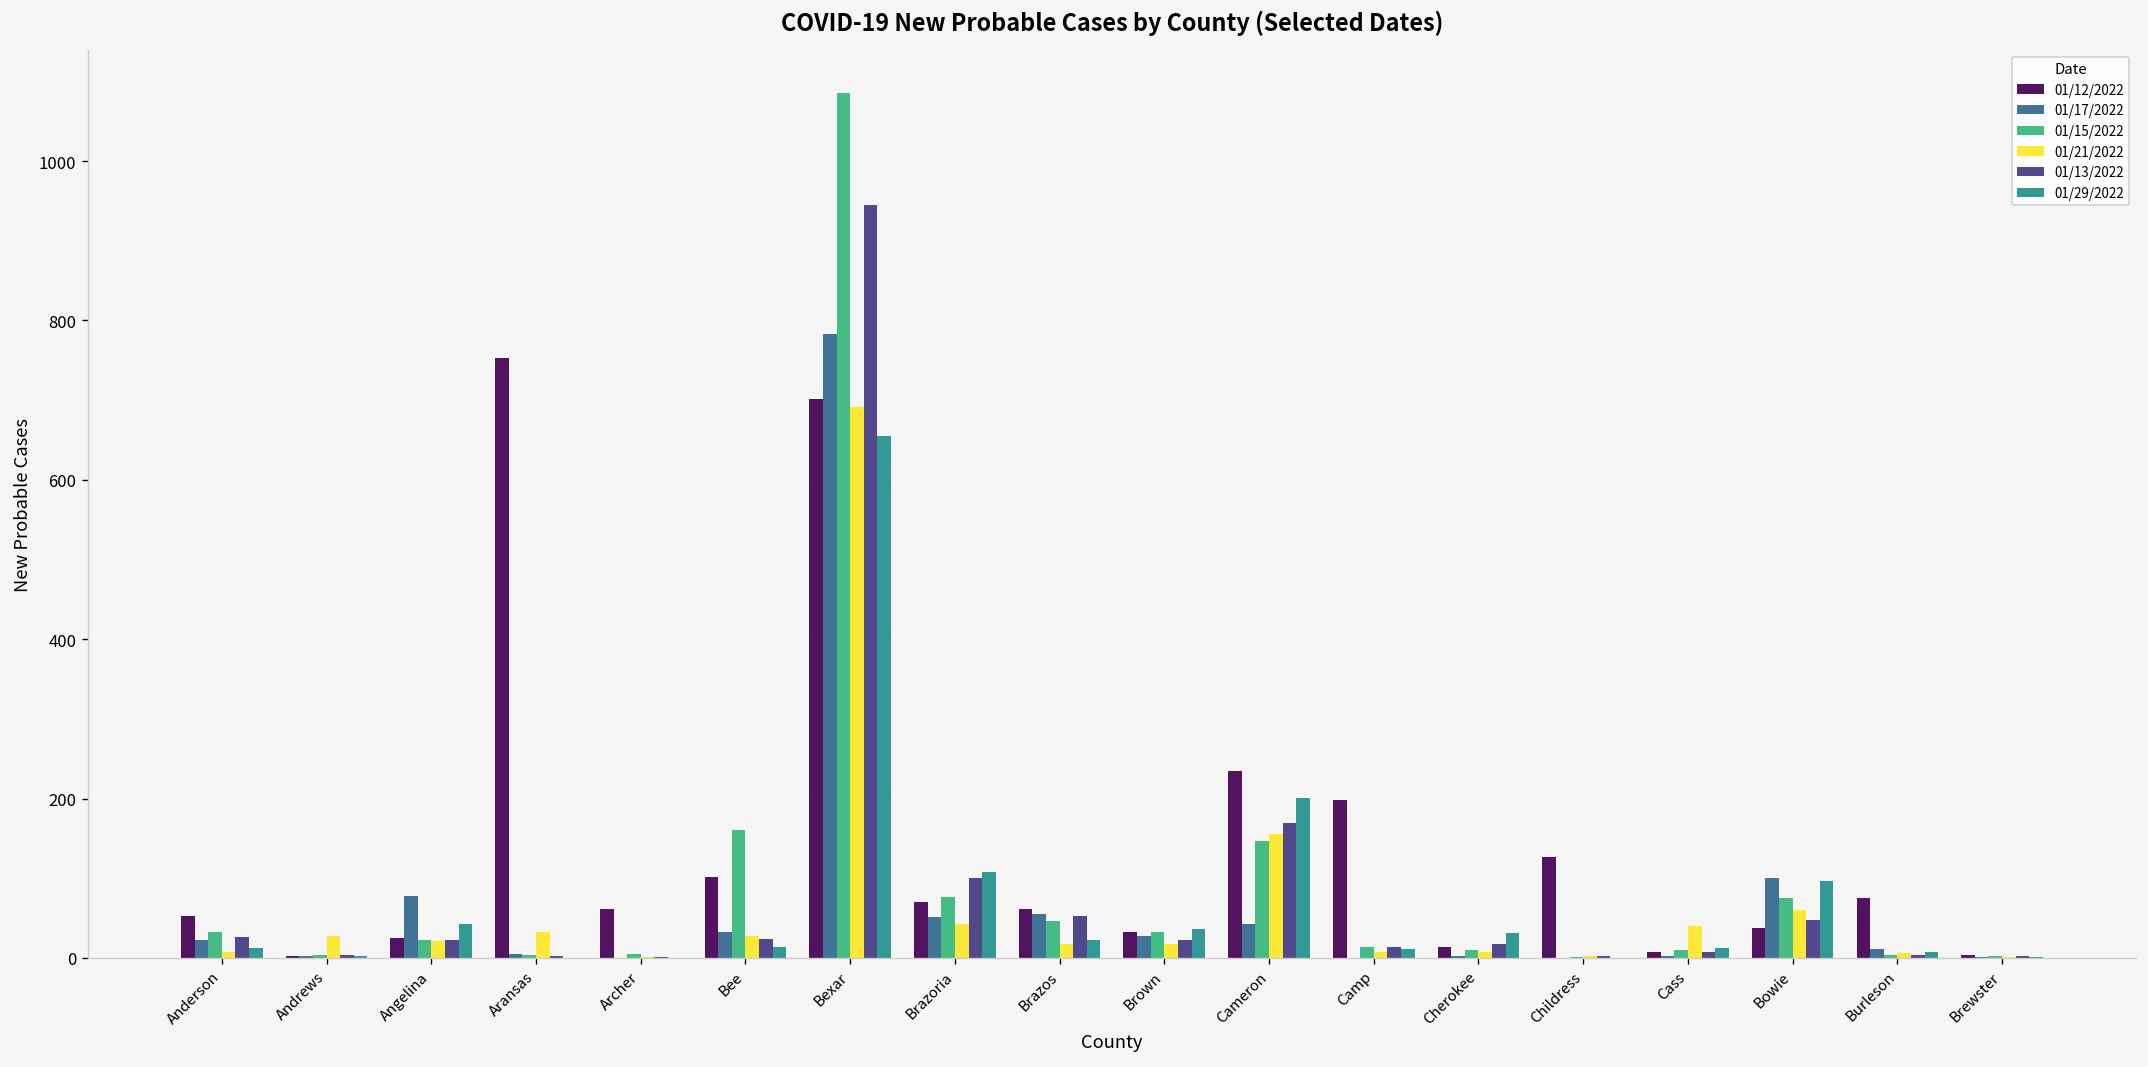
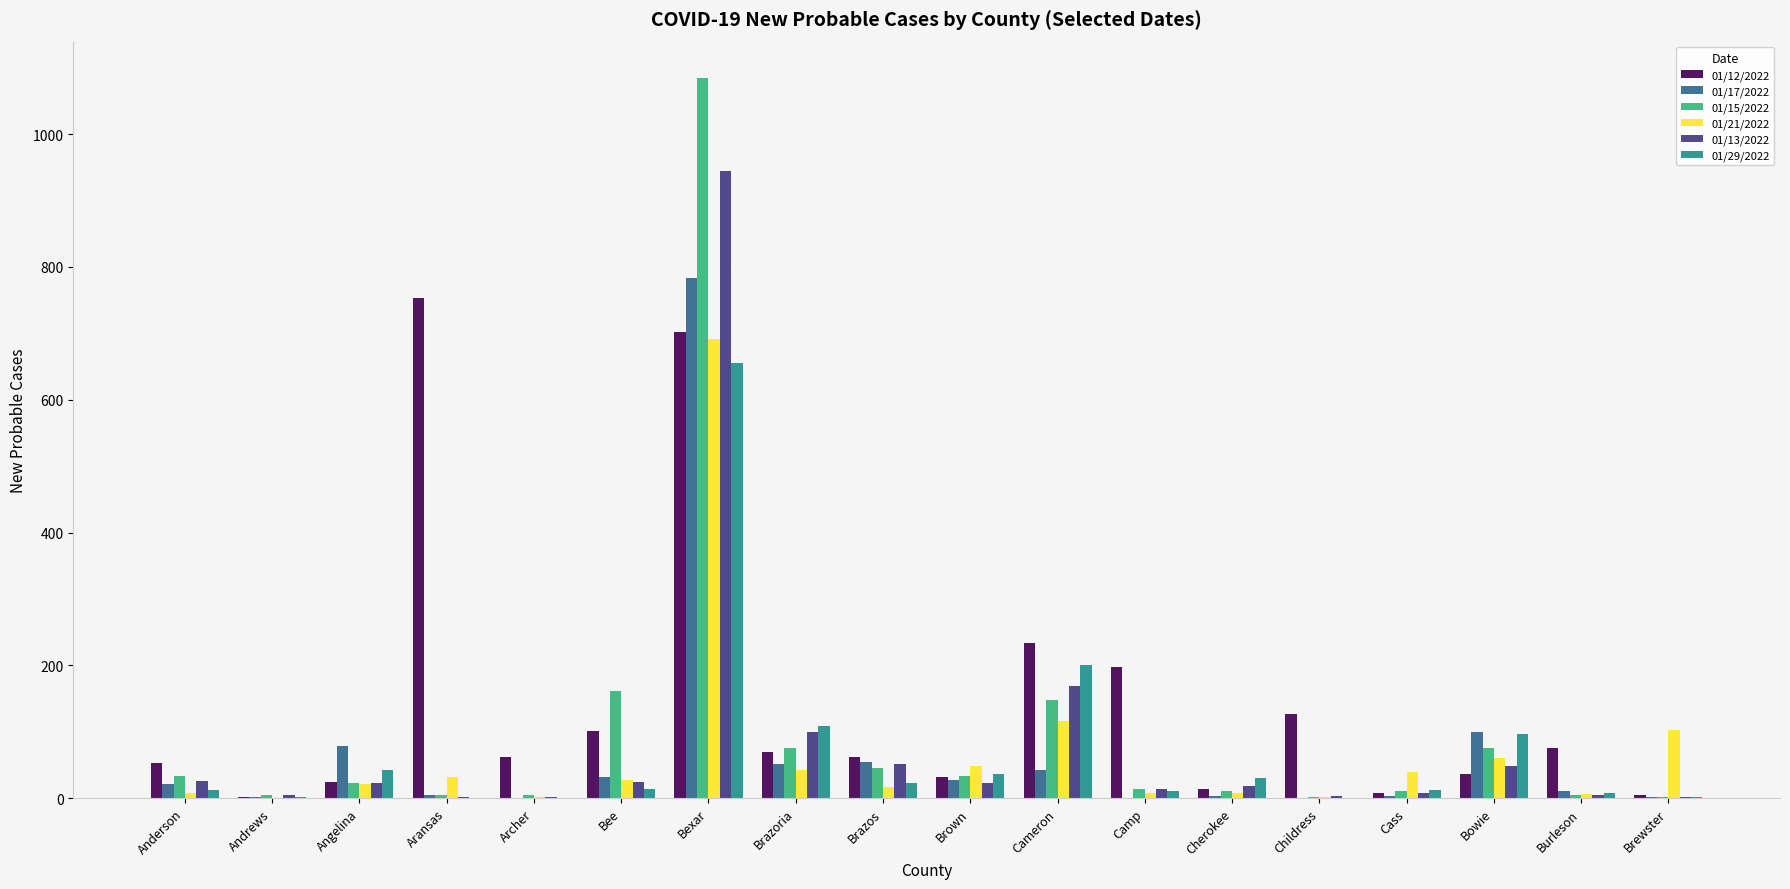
  {
    "01/12/2022": {
      "Anderson": 50,
      "Angelina": 30,
      "Aransas": 750,
      "Archer": 60,
      "Bee": 100,
      "Bexar": 700,
      "Brazoria": 70,
      "Brazos": 60,
      "Brown": 30,
      "Cameron": 230,
      "Camp": 200,
      "Cherokee": 10,
      "Childress": 130,
      "Cass": 10,
      "Bowie": 40,
      "Burleson": 80,
      "Brewster": 0
    },
    "01/21/2022": {
      "Anderson": 10,
-     "Andrews": 30,
+     "Andrews": 0,
      "Angelina": 20,
      "Aransas": 30,
      "Bee": 30,
      "Bexar": 690,
      "Brazoria": 40,
      "Brazos": 20,
-     "Brown": 20,
-     "Cameron": 160,
+     "Brown": 50,
+     "Cameron": 120,
      "Camp": 10,
      "Cherokee": 10,
      "Cass": 40,
      "Bowie": 60,
      "Burleson": 10,
-     "Brewster": 0
+     "Brewster": 100
    }
  }
